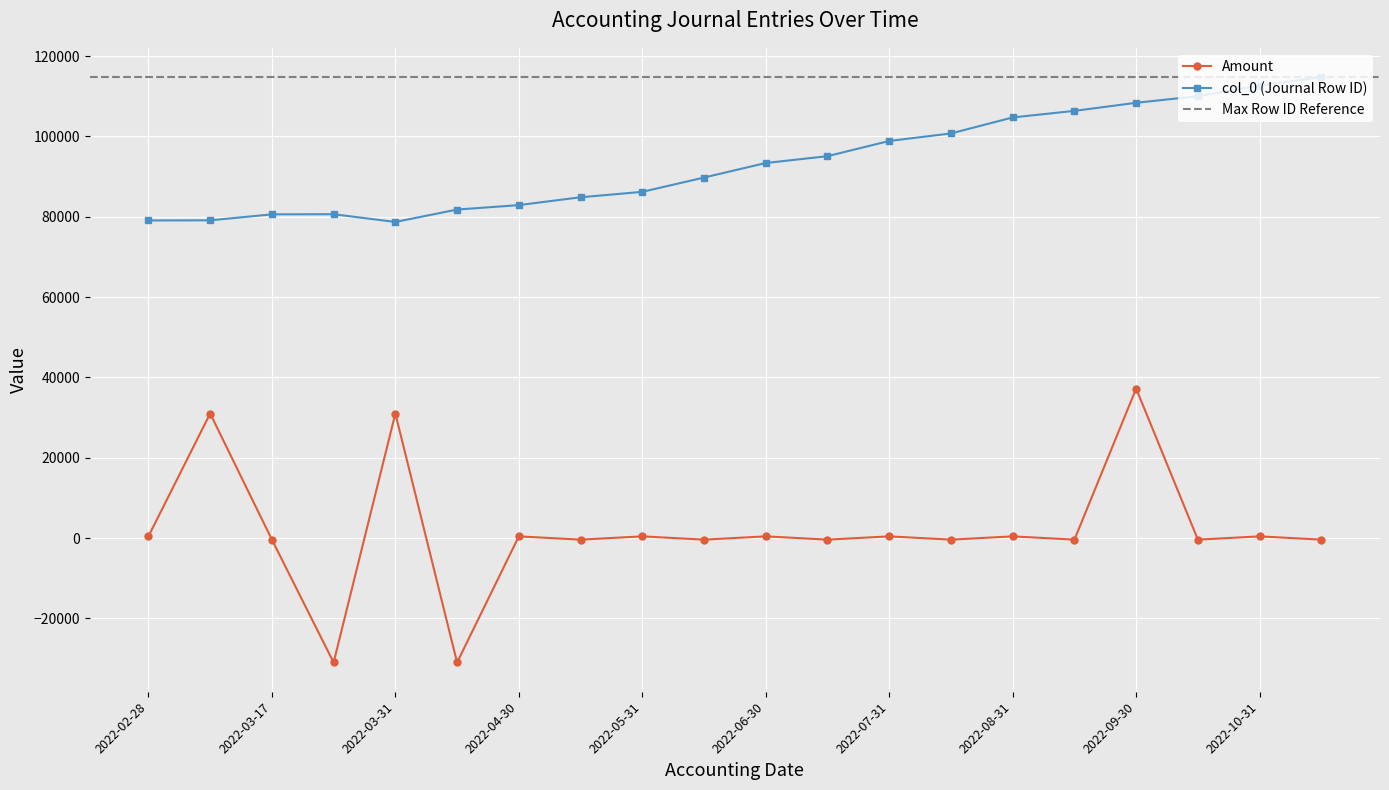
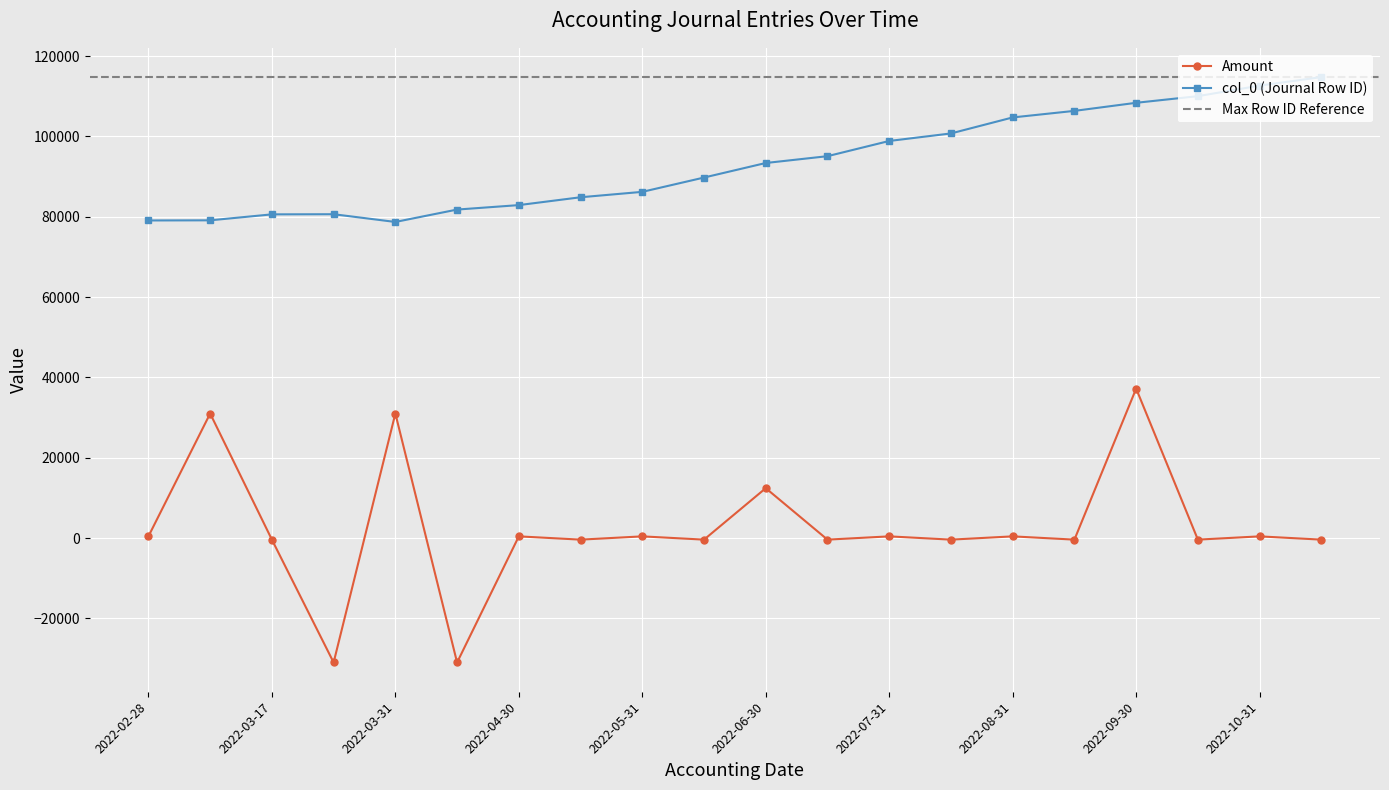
  {
    "Amount": {
      "2022-02-28": 0,
      "2022-03-31": 31000,
      "2022-04-30": 0,
      "2022-05-31": 0,
-     "2022-06-30": 0,
+     "2022-06-30": 12000,
      "2022-07-31": 0,
      "2022-08-31": 0,
      "2022-09-30": 37000,
      "2022-10-31": 0
    },
    "col_0 (Journal Row ID)": {
      "2022-02-28": 79000,
      "2022-03-31": 79000,
      "2022-04-30": 83000,
      "2022-05-31": 86000,
      "2022-06-30": 93000,
      "2022-07-31": 99000,
      "2022-08-31": 105000,
      "2022-09-30": 108000
    }
  }
